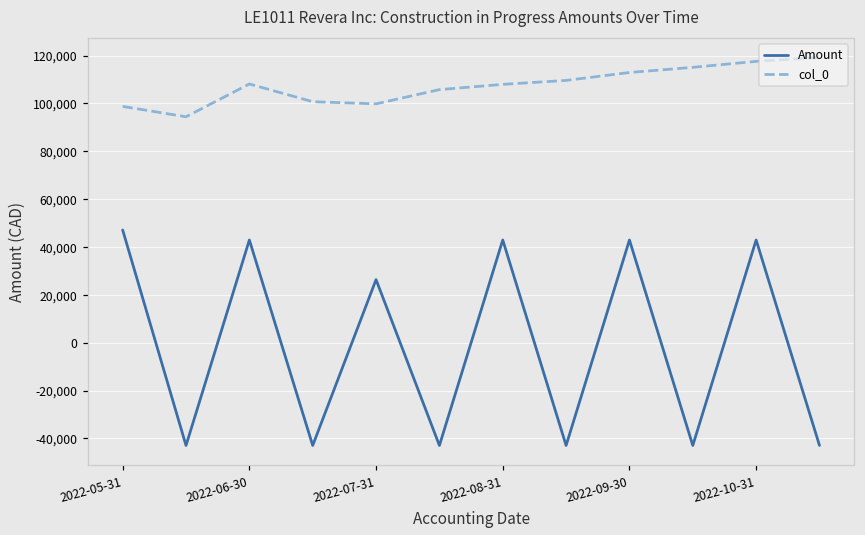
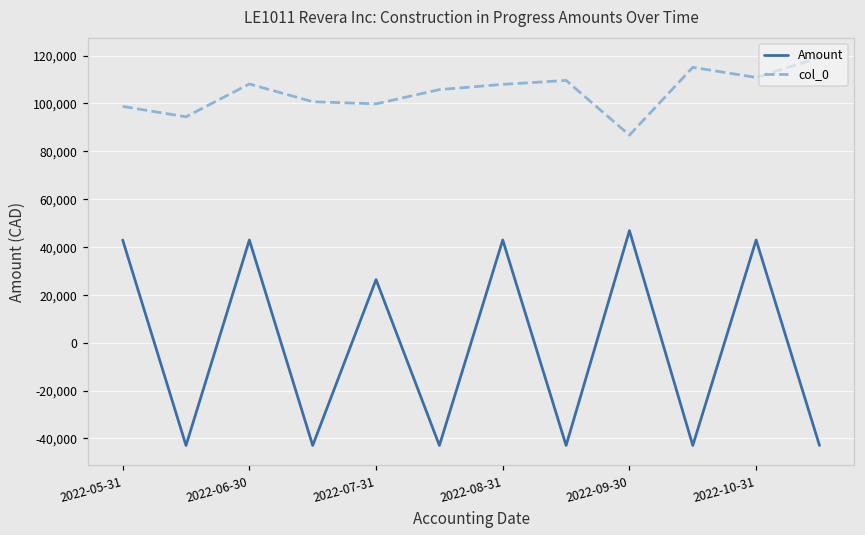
  {
    "Amount": {
-     "2022-05-31": "47,000",
+     "2022-05-31": "43,000",
      "2022-06-30": "43,000",
      "2022-07-31": "26,000",
      "2022-08-31": "43,000",
-     "2022-09-30": "43,000",
+     "2022-09-30": "47,000",
      "2022-10-31": "43,000"
    },
    "col_0": {
      "2022-05-31": "99,000",
      "2022-06-30": "108,000",
      "2022-07-31": "100,000",
      "2022-08-31": "108,000",
-     "2022-09-30": "113,000",
-     "2022-10-31": "118,000"
+     "2022-09-30": "87,000",
+     "2022-10-31": "111,000"
    }
  }
